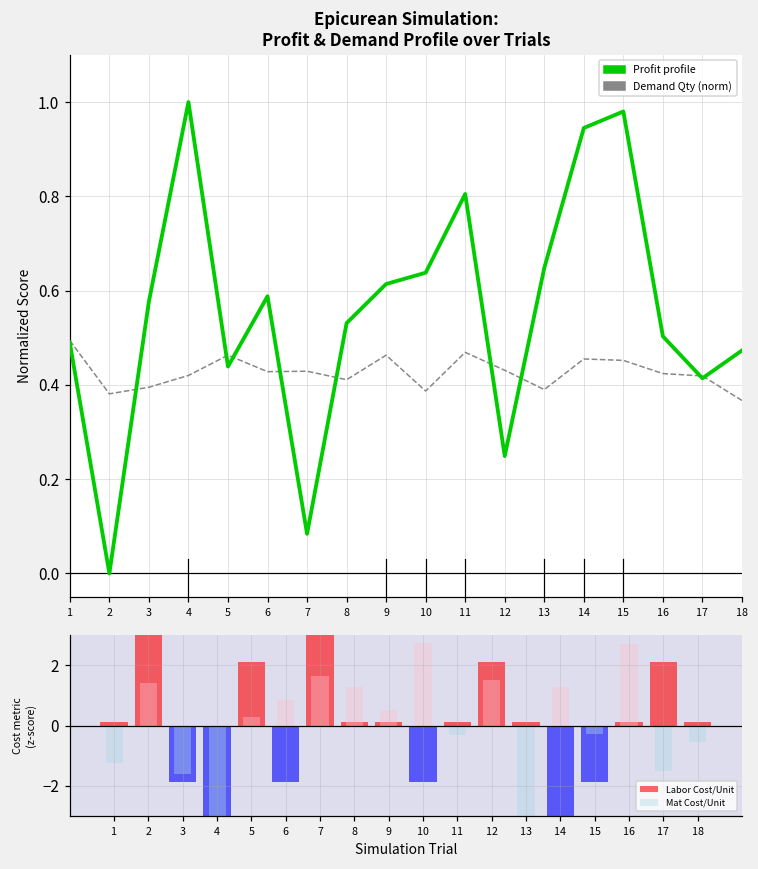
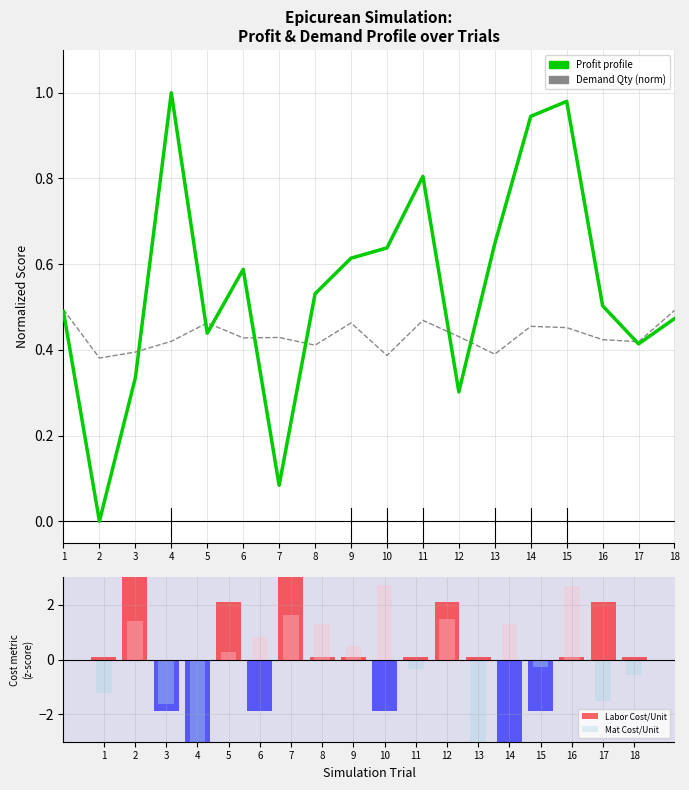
  {
    "Epicurean Simulation: Profit & Demand Profile over Trials": {
      "Profit profile": {
        "2": 0.00,
-       "3": 0.58,
+       "3": 0.34,
        "4": 1.00,
        "5": 0.44,
        "6": 0.59,
        "7": 0.08,
        "8": 0.53,
        "9": 0.61,
        "10": 0.64,
        "11": 0.81,
-       "12": 0.25,
+       "12": 0.30,
        "13": 0.65,
        "14": 0.95,
        "15": 0.98,
        "16": 0.50,
        "18": 0.47
      },
      "Demand Qty (norm)": {
        "2": 0.38,
        "3": 0.40,
        "4": 0.42,
        "5": 0.46,
        "6": 0.43,
        "7": 0.43,
        "8": 0.41,
        "9": 0.46,
        "10": 0.39,
        "11": 0.47,
        "12": 0.43,
        "13": 0.39,
        "14": 0.46,
        "15": 0.45,
        "16": 0.42,
-       "18": 0.37
+       "18": 0.49
      }
    }
  }
